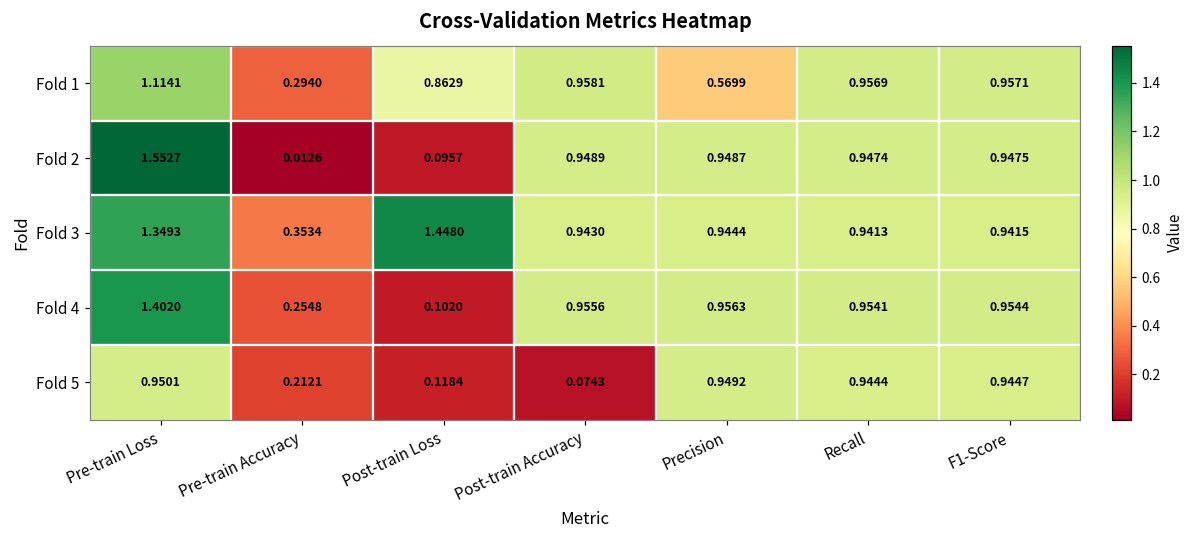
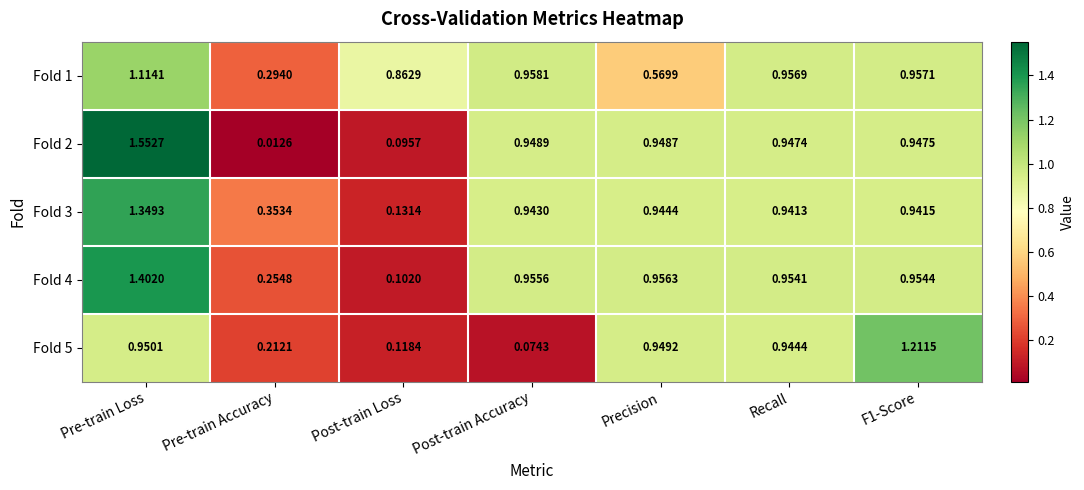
  {
    "Fold 1": {
      "Pre-train Loss": 1.1141,
      "Pre-train Accuracy": 0.2940,
      "Post-train Loss": 0.8629,
      "Post-train Accuracy": 0.9581,
      "Precision": 0.5699,
      "Recall": 0.9569,
      "F1-Score": 0.9571
    },
    "Fold 2": {
      "Pre-train Loss": 1.5527,
      "Pre-train Accuracy": 0.0126,
      "Post-train Loss": 0.0957,
      "Post-train Accuracy": 0.9489,
      "Precision": 0.9487,
      "Recall": 0.9474,
      "F1-Score": 0.9475
    },
    "Fold 3": {
      "Pre-train Loss": 1.3493,
      "Pre-train Accuracy": 0.3534,
-     "Post-train Loss": 1.4480,
+     "Post-train Loss": 0.1314,
      "Post-train Accuracy": 0.9430,
      "Precision": 0.9444,
      "Recall": 0.9413,
      "F1-Score": 0.9415
    },
    "Fold 4": {
      "Pre-train Loss": 1.4020,
      "Pre-train Accuracy": 0.2548,
      "Post-train Loss": 0.1020,
      "Post-train Accuracy": 0.9556,
      "Precision": 0.9563,
      "Recall": 0.9541,
      "F1-Score": 0.9544
    },
    "Fold 5": {
      "Pre-train Loss": 0.9501,
      "Pre-train Accuracy": 0.2121,
      "Post-train Loss": 0.1184,
      "Post-train Accuracy": 0.0743,
      "Precision": 0.9492,
      "Recall": 0.9444,
-     "F1-Score": 0.9447
+     "F1-Score": 1.2115
    }
  }
